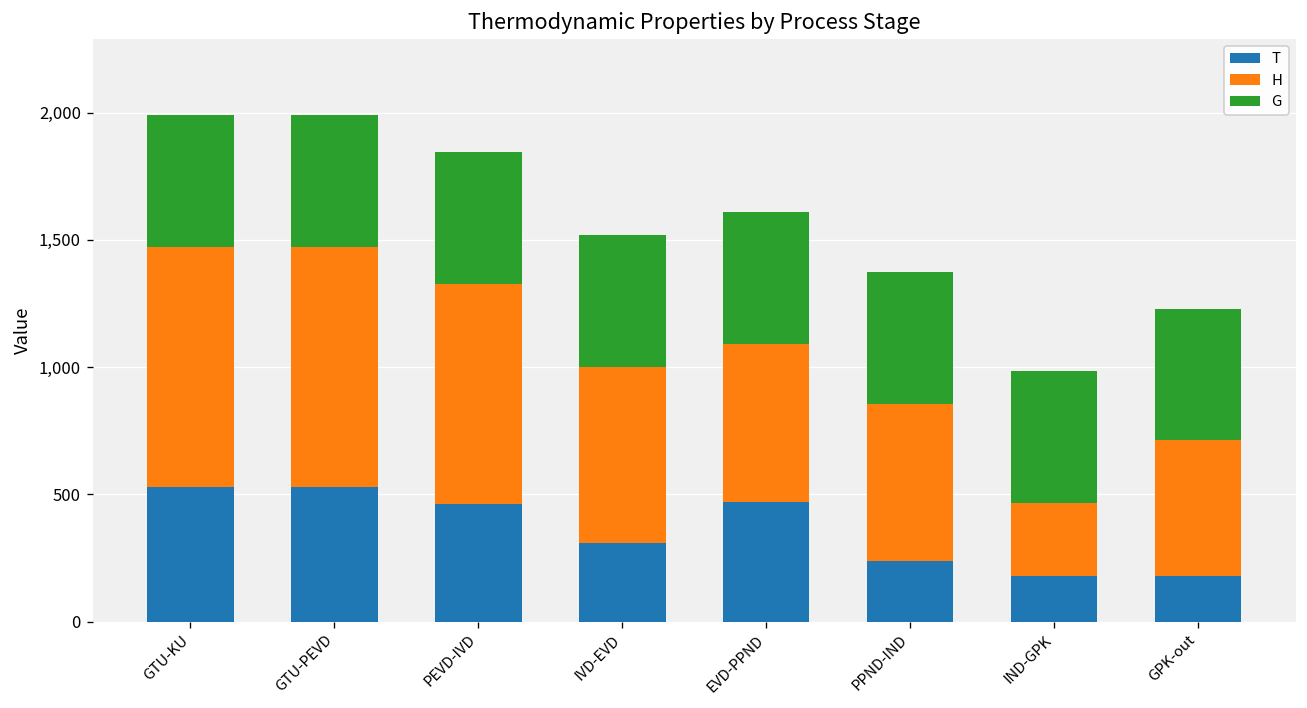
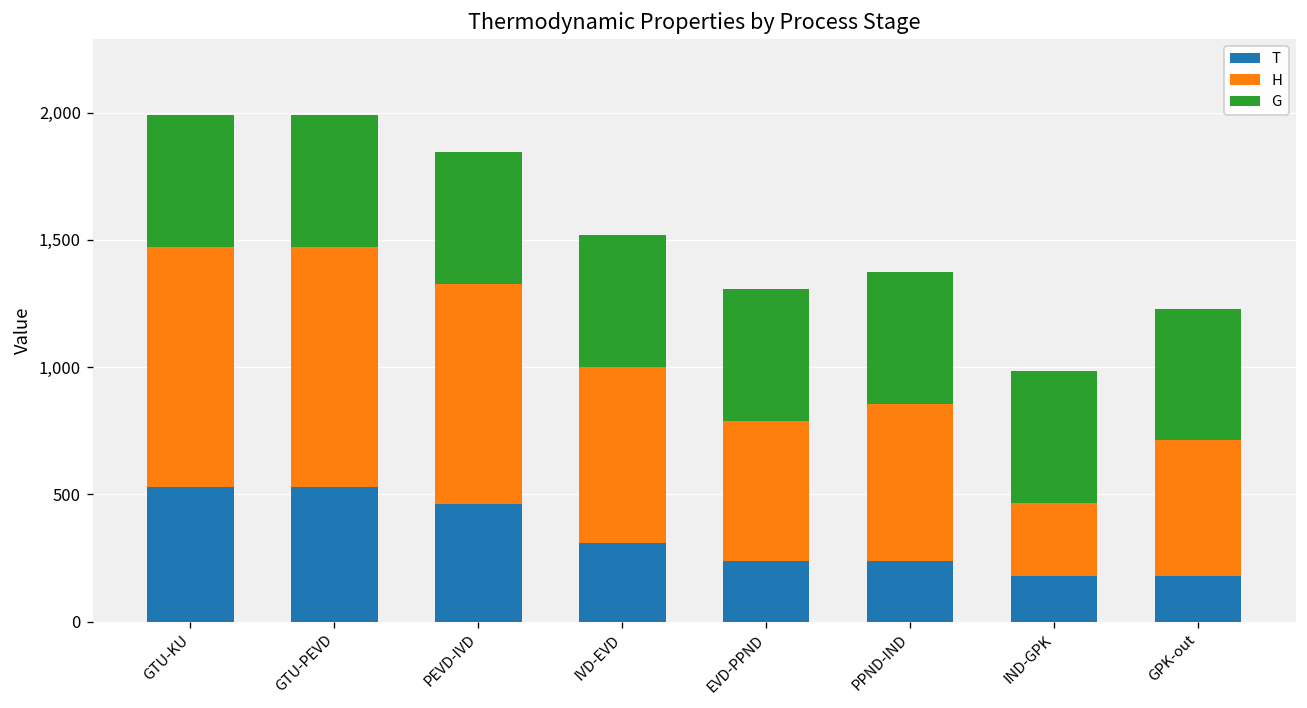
  {
    "T": {
      "GTU-KU": 530,
      "GTU-PEVD": 530,
      "PEVD-IVD": 460,
      "IVD-EVD": 310,
-     "EVD-PPND": 470,
+     "EVD-PPND": 240,
      "PPND-IND": 240,
      "IND-GPK": 180,
      "GPK-out": 180
    },
    "H": {
      "GTU-KU": 940,
      "GTU-PEVD": 940,
      "PEVD-IVD": 870,
      "IVD-EVD": 690,
-     "EVD-PPND": 620,
+     "EVD-PPND": 550,
      "PPND-IND": 620,
      "IND-GPK": 290,
      "GPK-out": 530
    },
    "G": {
      "GTU-KU": 520,
      "GTU-PEVD": 520,
      "PEVD-IVD": 520,
      "IVD-EVD": 520,
      "EVD-PPND": 520,
      "PPND-IND": 520,
      "IND-GPK": 520,
      "GPK-out": 520
    }
  }
